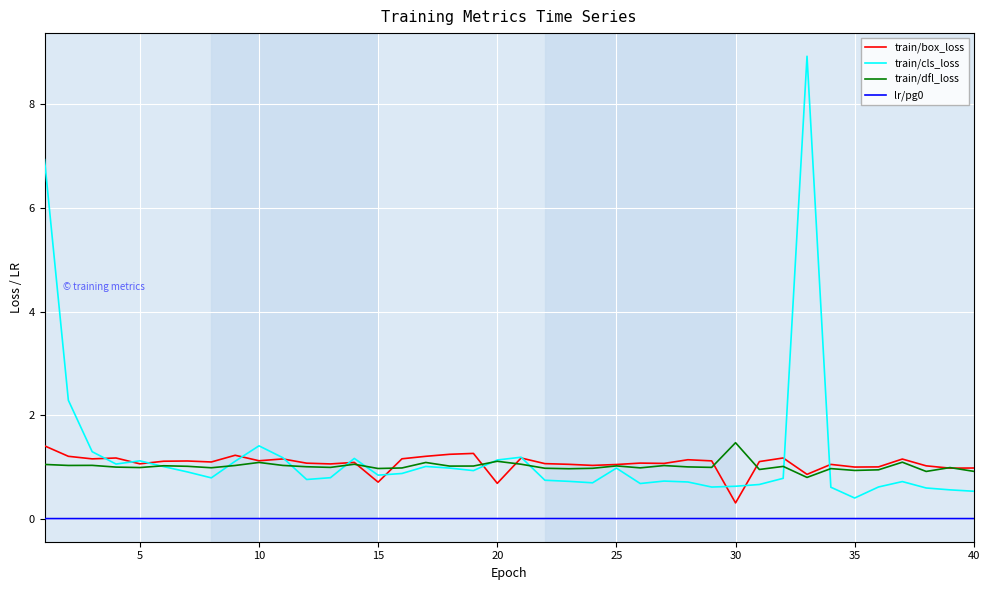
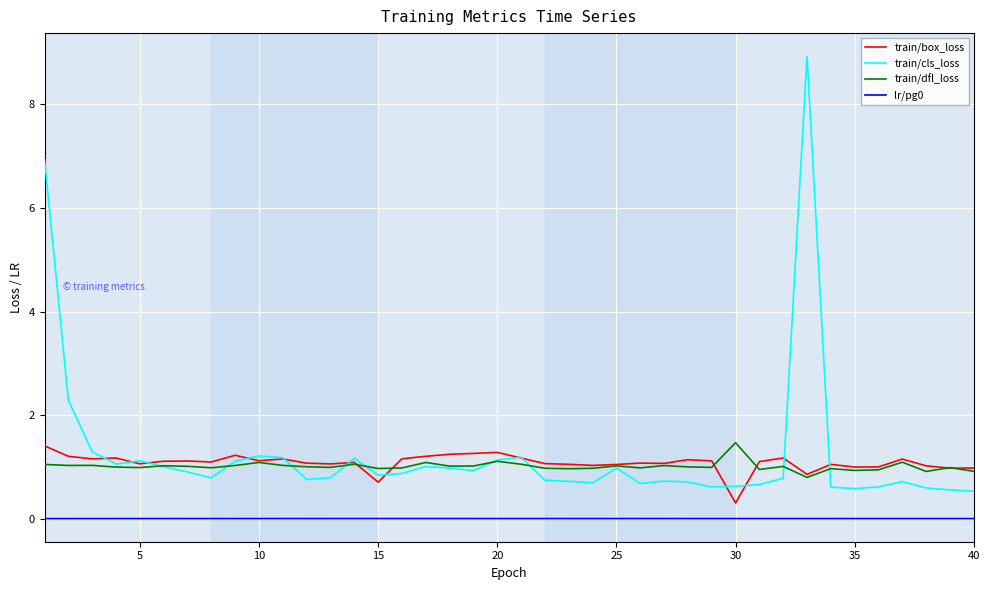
  {
    "train/box_loss": {
      "5": 1.1,
      "15": 0.7,
-     "20": 0.7,
+     "20": 1.3,
      "30": 0.3,
      "35": 1.0,
      "40": 1.0
    },
    "train/cls_loss": {
      "5": 1.1,
-     "10": 1.4,
+     "10": 1.2,
      "15": 0.8,
      "30": 0.6,
-     "35": 0.4,
+     "35": 0.6,
      "40": 0.5
    },
    "train/dfl_loss": {
      "5": 1.0,
      "15": 1.0,
      "30": 1.5,
      "35": 0.9,
      "40": 0.9
    },
    "lr/pg0": {
      "5": 0.0,
      "10": 0.0,
      "15": 0.0,
      "20": 0.0,
      "25": 0.0,
      "30": 0.0,
      "35": 0.0,
      "40": 0.0
    }
  }
